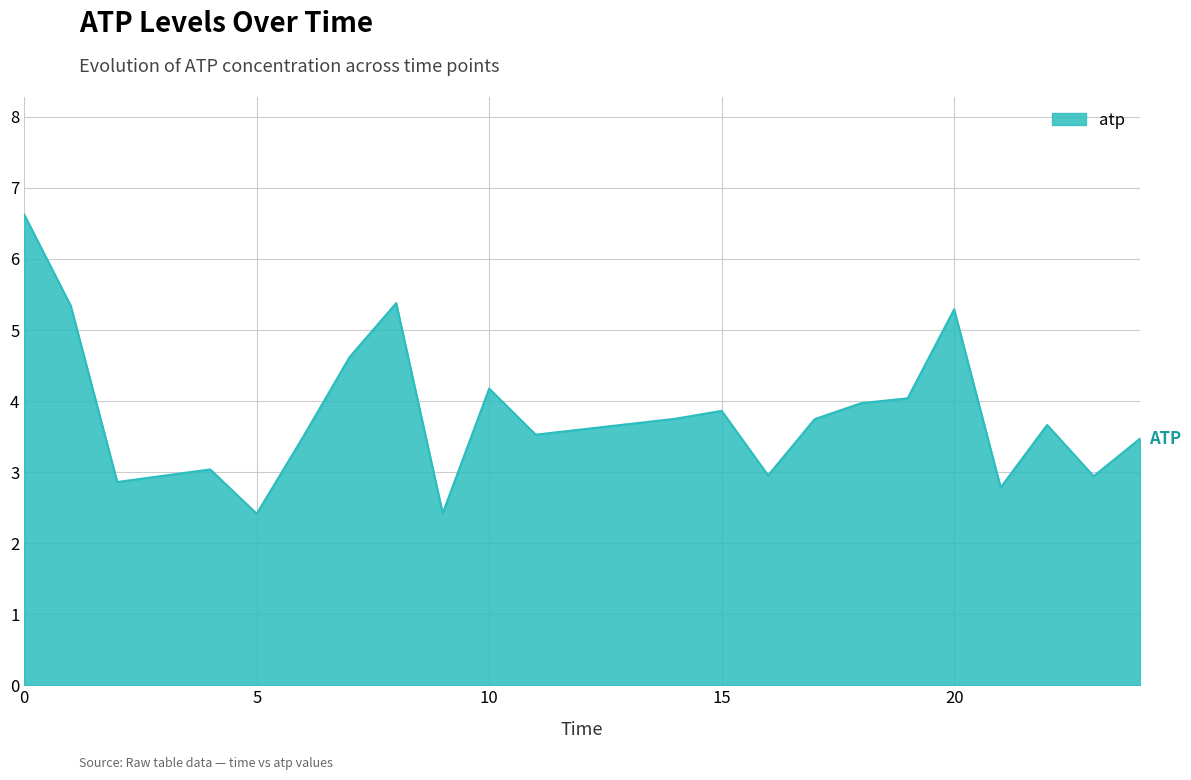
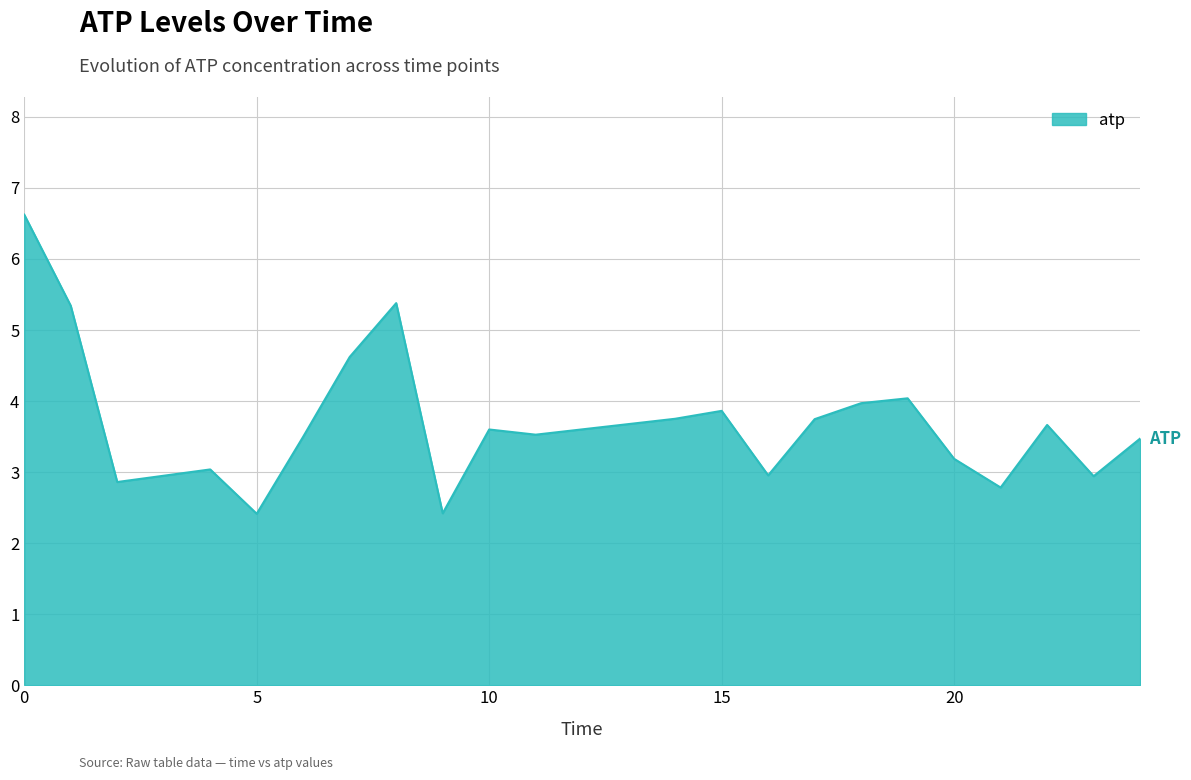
  {
    "0": 6.6,
    "5": 2.4,
-   "10": 4.2,
+   "10": 3.6,
    "15": 3.9,
-   "20": 5.3
+   "20": 3.2
  }
